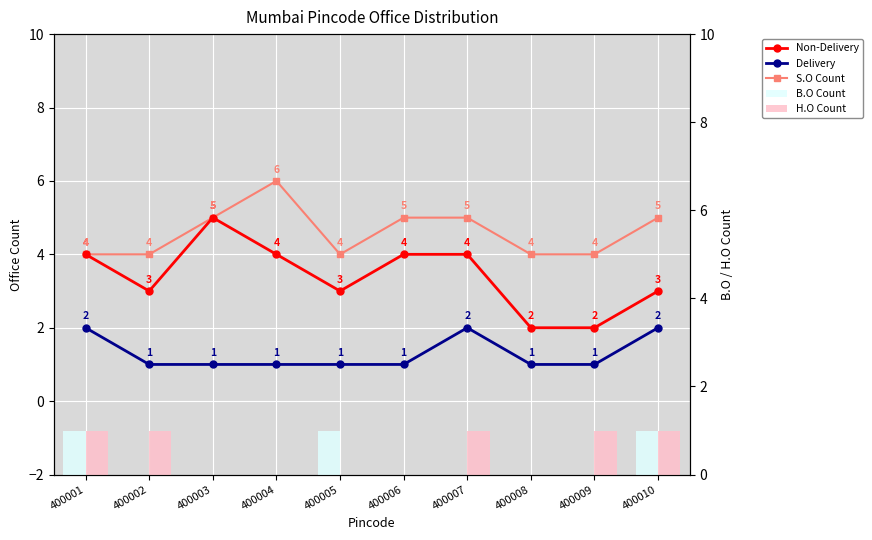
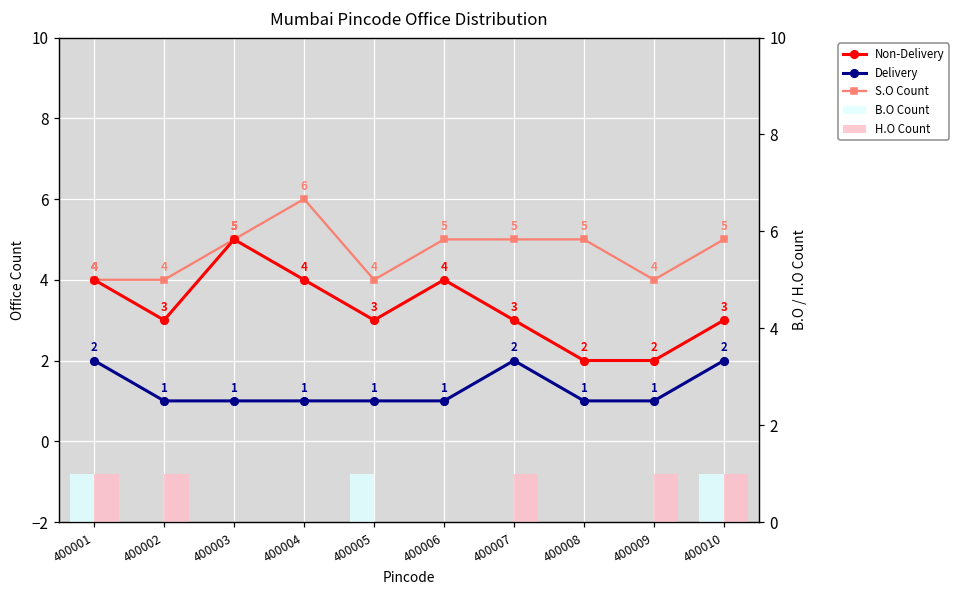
  {
    "Non-Delivery": {
      "400002": 3,
      "400004": 4,
      "400005": 3,
      "400006": 4,
-     "400007": 4,
+     "400007": 3,
      "400008": 2,
      "400009": 2,
      "400010": 3
    },
    "Delivery": {
      "400001": 2,
      "400002": 1,
      "400003": 1,
      "400004": 1,
      "400005": 1,
      "400006": 1,
      "400007": 2,
      "400008": 1,
      "400009": 1,
      "400010": 2
    },
    "S.O Count": {
      "400002": 4,
      "400004": 6,
      "400005": 4,
      "400006": 5,
      "400007": 5,
-     "400008": 4,
+     "400008": 5,
      "400009": 4,
      "400010": 5
    }
  }
